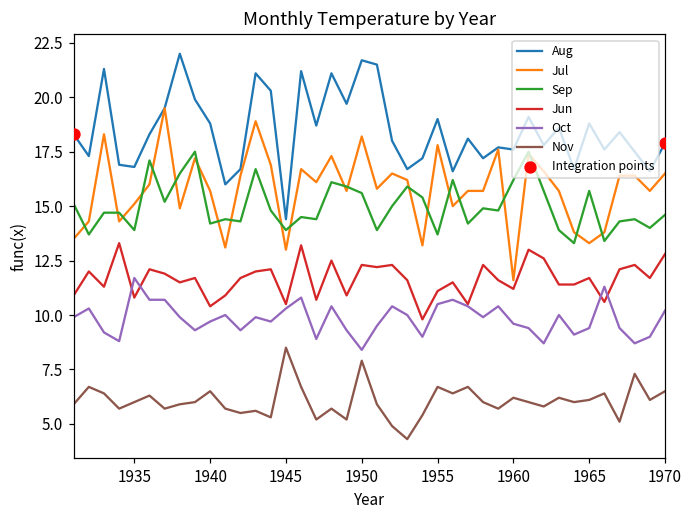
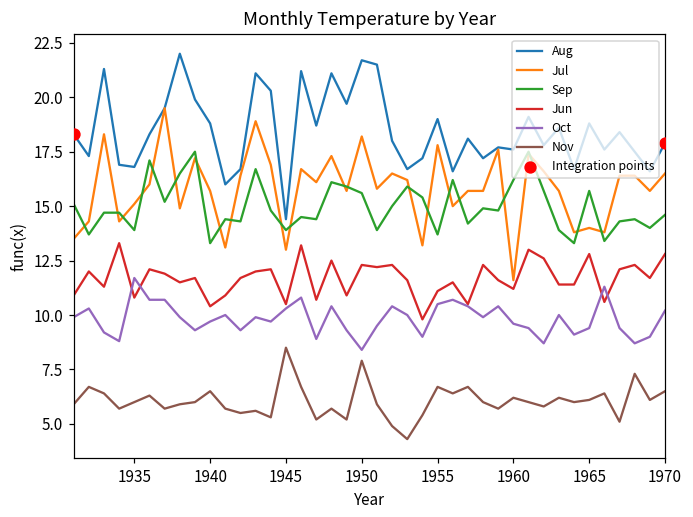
  {
    "Aug": {
      "1935": 16.8,
      "1940": 18.8,
      "1945": 14.4,
      "1950": 21.7,
      "1955": 19.0
    },
    "Jul": {
      "1935": 15.1,
      "1940": 15.7,
      "1945": 13.0,
      "1950": 18.2,
      "1955": 17.8,
      "1960": 11.6,
-     "1965": 13.3,
+     "1965": 14.0,
      "1970": 16.5
    },
    "Sep": {
      "1935": 13.9,
-     "1940": 14.2,
+     "1940": 13.3,
      "1945": 13.9,
      "1950": 15.6,
      "1955": 13.7,
      "1960": 16.2,
      "1965": 15.7,
      "1970": 14.6
    },
    "Jun": {
      "1935": 10.8,
      "1940": 10.4,
      "1945": 10.5,
      "1950": 12.3,
      "1955": 11.1,
      "1960": 11.2,
-     "1965": 11.7,
+     "1965": 12.8,
      "1970": 12.8
    },
    "Oct": {
      "1935": 11.7,
      "1940": 9.7,
      "1945": 10.3,
      "1950": 8.4,
      "1955": 10.5,
      "1960": 9.6,
      "1965": 9.4,
      "1970": 10.2
    },
    "Nov": {
      "1935": 6.0,
      "1940": 6.5,
      "1945": 8.5,
      "1950": 7.9,
      "1955": 6.7,
      "1960": 6.2,
      "1965": 6.1,
      "1970": 6.5
    }
  }
